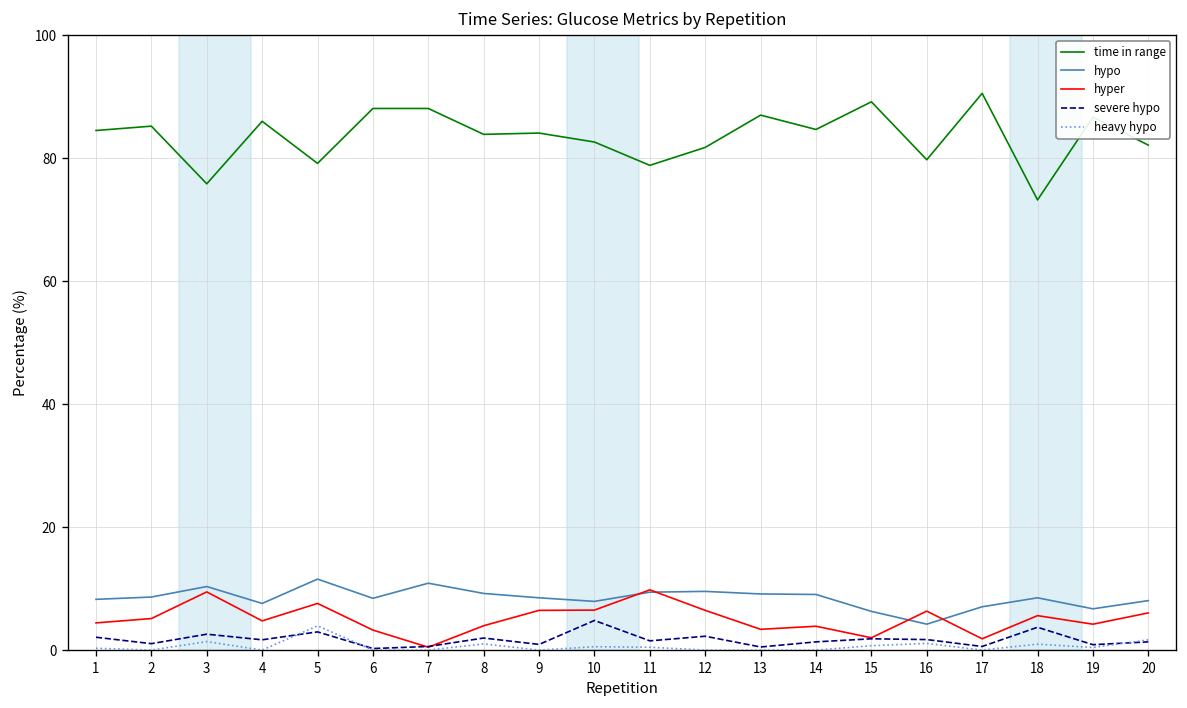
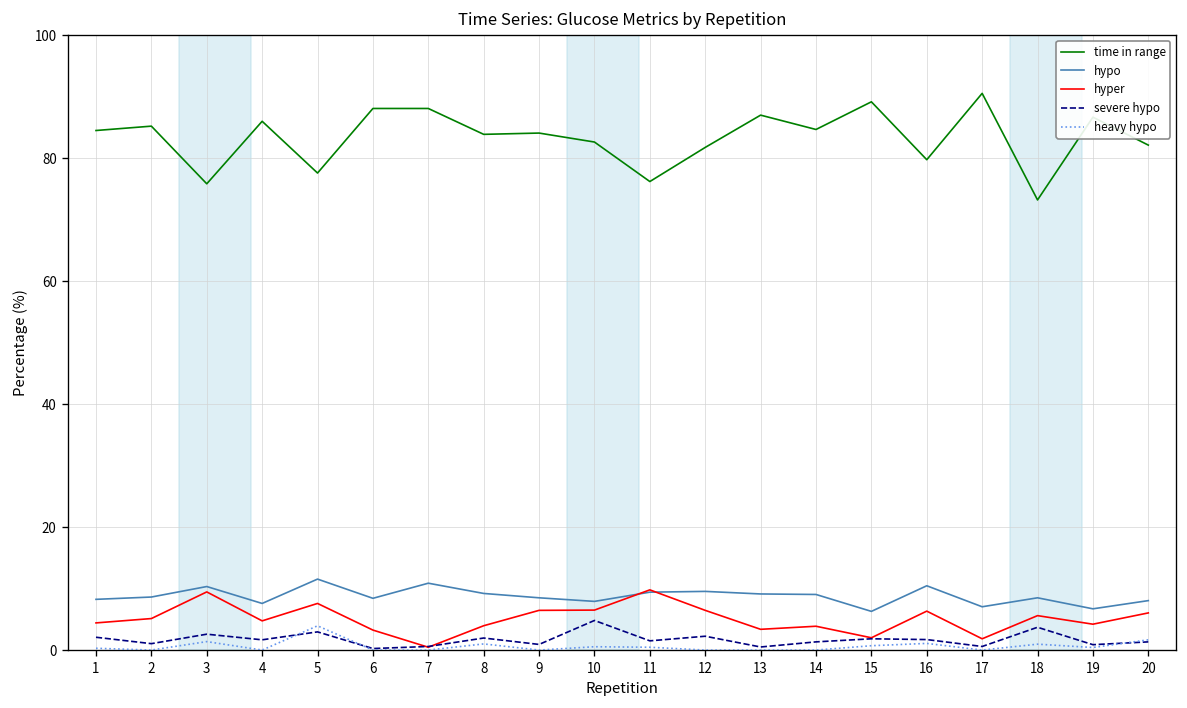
  {
    "time in range": {
      "1": 85,
      "2": 85,
      "3": 76,
      "4": 86,
-     "5": 79,
+     "5": 78,
      "6": 88,
      "7": 88,
      "8": 84,
      "9": 84,
      "10": 83,
-     "11": 79,
+     "11": 76,
      "12": 82,
      "13": 87,
      "14": 85,
      "15": 89,
      "16": 80,
      "17": 91,
      "18": 73,
      "20": 82
    },
    "hypo": {
      "1": 8,
      "2": 9,
      "3": 10,
      "4": 8,
      "5": 12,
      "6": 8,
      "7": 11,
      "8": 9,
      "9": 9,
      "10": 8,
      "12": 10,
      "13": 9,
      "14": 9,
      "15": 6,
-     "16": 4,
+     "16": 10,
      "17": 7,
      "18": 9,
      "19": 7,
      "20": 8
    },
    "hyper": {
      "1": 4,
      "2": 5,
      "3": 9,
      "4": 5,
      "5": 8,
      "6": 3,
      "8": 4,
      "9": 6,
      "10": 7,
      "12": 6,
      "13": 3,
      "14": 4,
      "16": 6,
      "17": 2,
      "18": 6,
      "19": 4,
      "20": 6
    },
    "severe hypo": {
      "1": 2,
      "2": 1,
      "3": 3,
      "4": 2,
      "5": 3,
      "8": 2,
      "9": 1,
      "10": 5,
      "11": 2,
      "12": 2,
      "14": 1,
      "16": 2,
      "17": 1,
      "18": 4
    },
    "heavy hypo": {
      "1": 0,
      "2": 0,
      "3": 1,
      "4": 0,
      "5": 4,
      "8": 1,
      "9": 0,
      "10": 1,
      "11": 0,
      "12": 0,
      "14": 0,
      "15": 1,
      "16": 1,
      "17": 0,
      "18": 1
    }
  }
